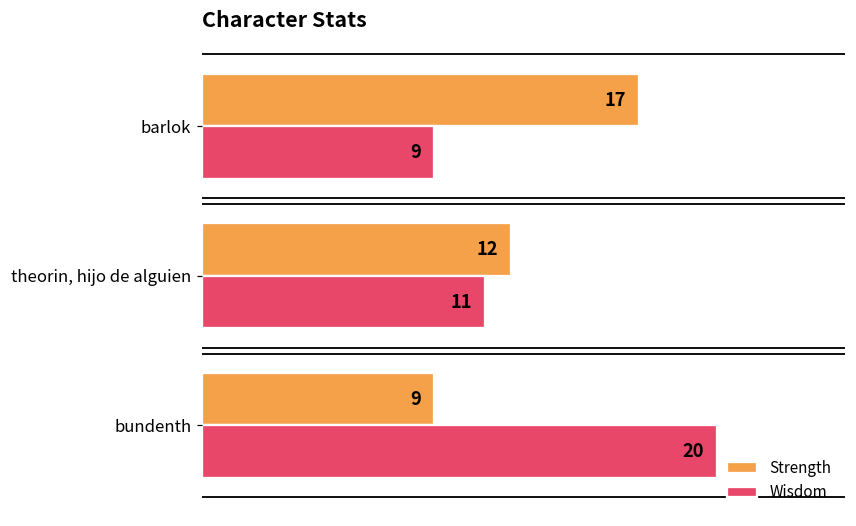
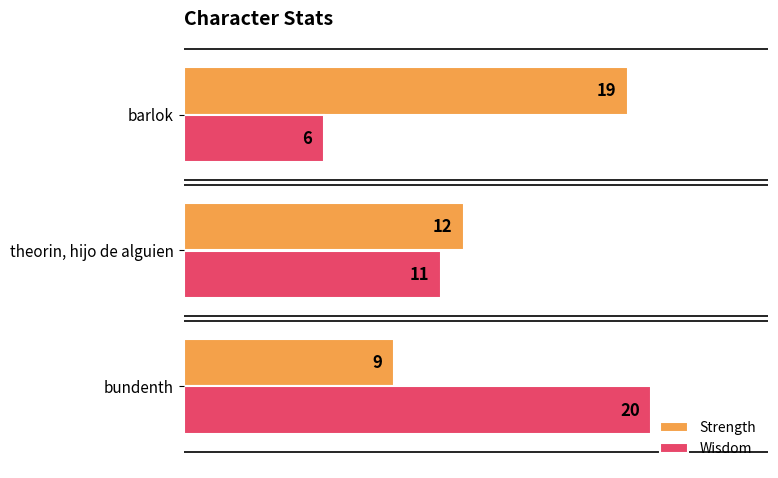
  {
    "Strength": {
-     "barlok": 17,
+     "barlok": 19,
      "theorin, hijo de alguien": 12,
      "bundenth": 9
    },
    "Wisdom": {
-     "barlok": 9,
+     "barlok": 6,
      "theorin, hijo de alguien": 11,
      "bundenth": 20
    }
  }
